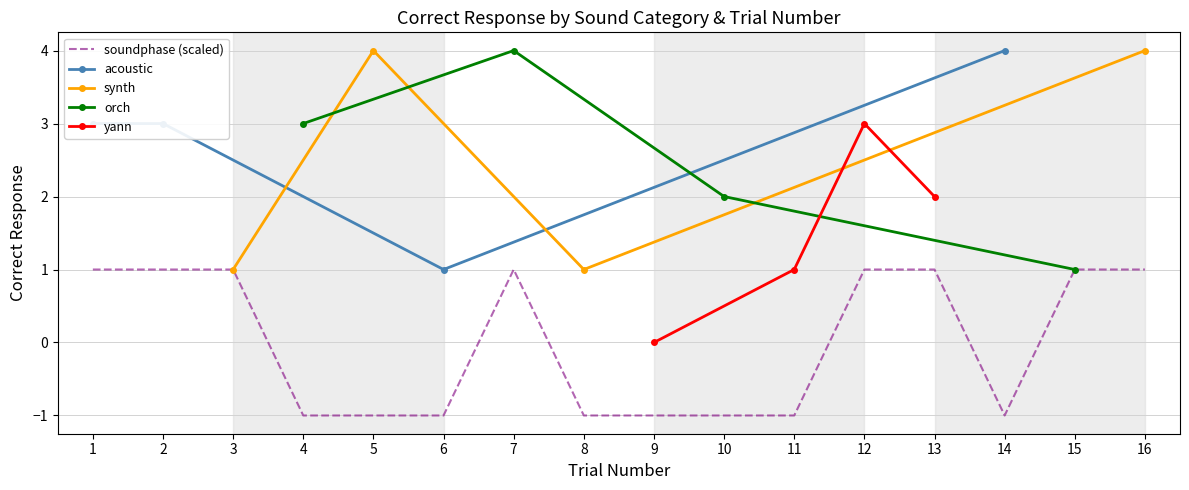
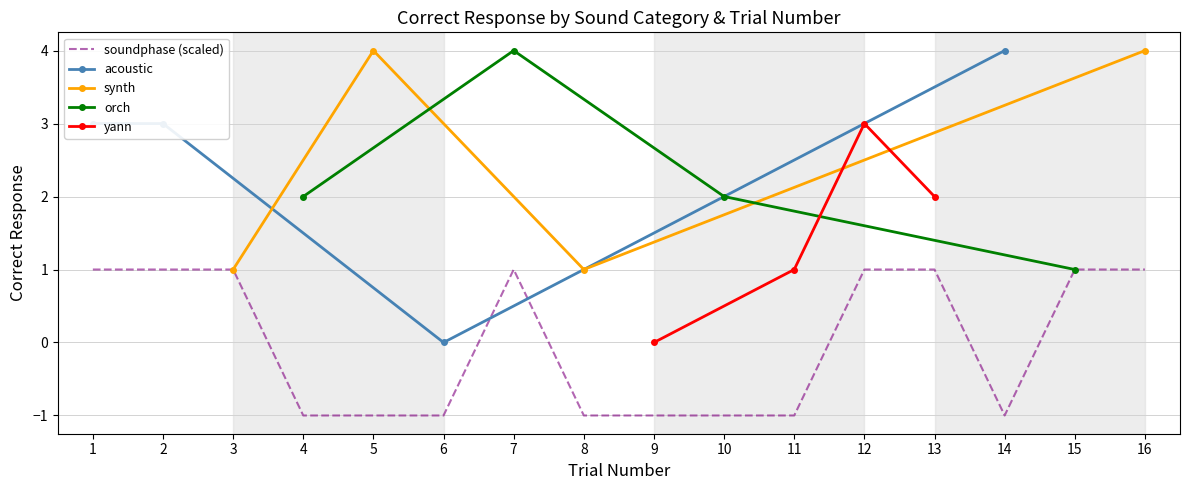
  {
    "soundphase (scaled)": {
      "1": 1,
      "2": 1,
      "4": -1,
      "5": -1,
      "6": -1,
      "7": 1,
      "8": -1,
      "9": -1,
      "10": -1,
      "11": -1,
      "12": 1,
      "13": 1,
      "14": -1,
      "16": 1
    },
    "acoustic": {
-     "6": 1,
+     "6": 0,
      "14": 4
    },
    "synth": {
      "5": 4,
      "8": 1,
      "16": 4
    },
    "orch": {
-     "4": 3,
+     "4": 2,
      "7": 4,
      "10": 2
    },
    "yann": {
      "9": 0,
      "11": 1,
      "12": 3,
      "13": 2
    }
  }
